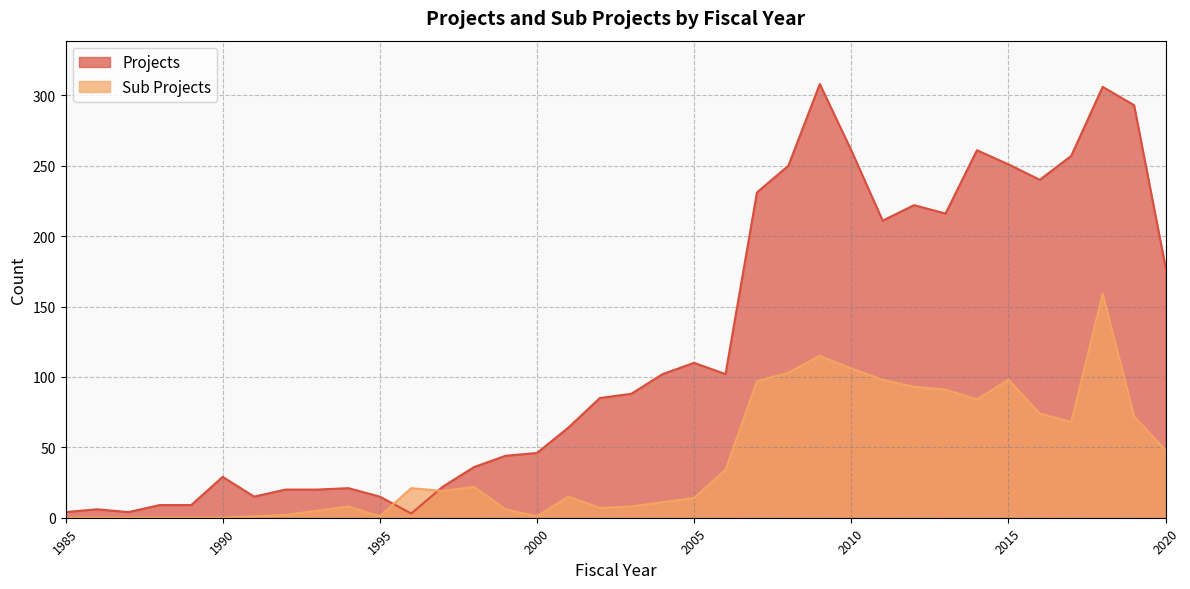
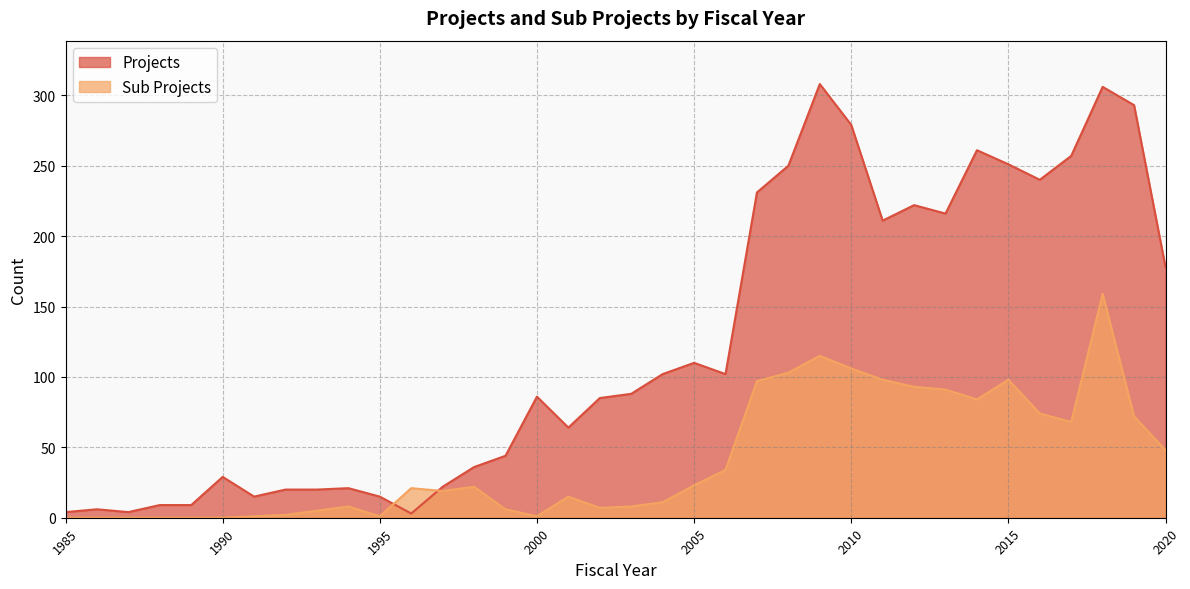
  {
    "Projects": {
      "1985": 4,
      "1990": 29,
      "1995": 15,
-     "2000": 46,
+     "2000": 86,
      "2005": 110,
-     "2010": 261,
+     "2010": 279,
      "2015": 251,
      "2020": 178
    },
    "Sub Projects": {
      "1985": 0,
      "1990": 0,
      "1995": 1,
      "2000": 1,
-     "2005": 14,
+     "2005": 23,
      "2010": 106,
      "2015": 98,
      "2020": 48
    }
  }
